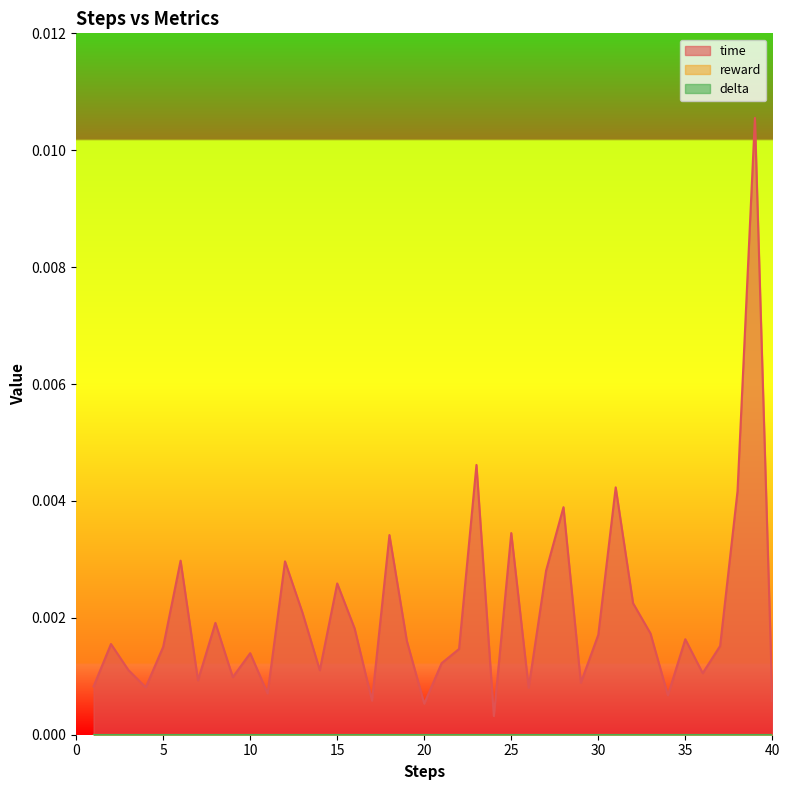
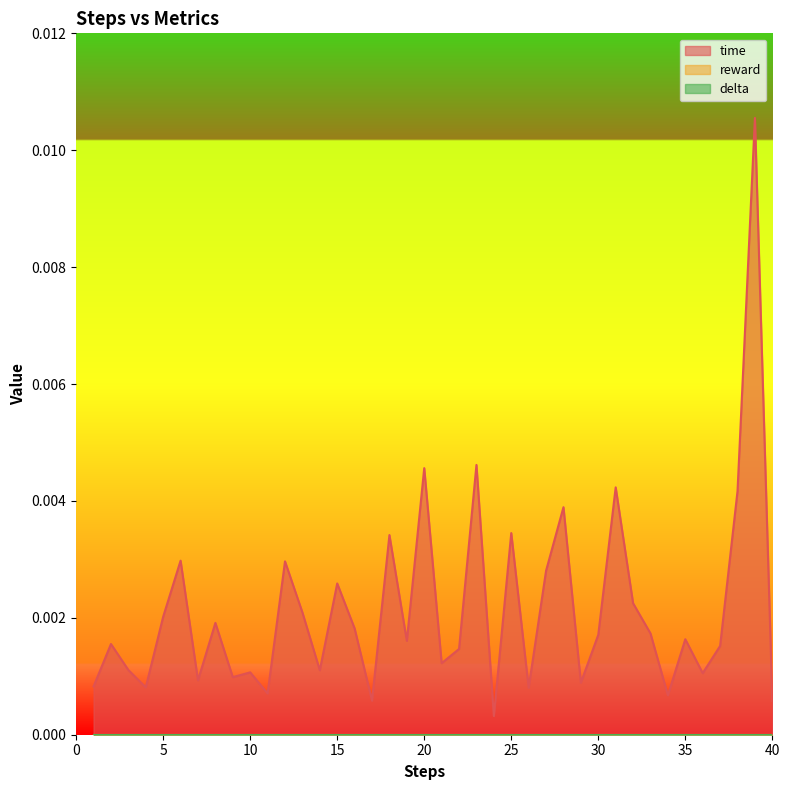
  {
    "time": {
-     "5": 0.0015,
-     "10": 0.0014,
+     "5": 0.0020,
+     "10": 0.0011,
      "15": 0.0026,
-     "20": 0.0005,
+     "20": 0.0046,
      "25": 0.0035,
      "30": 0.0017,
      "35": 0.0016,
      "40": 0.0006
    },
    "delta": {
      "5": 0.0000,
      "10": 0.0000,
      "15": 0.0000,
      "20": 0.0000,
      "25": 0.0000,
      "30": 0.0000,
      "35": 0.0000,
      "40": 0.0000
    }
  }
